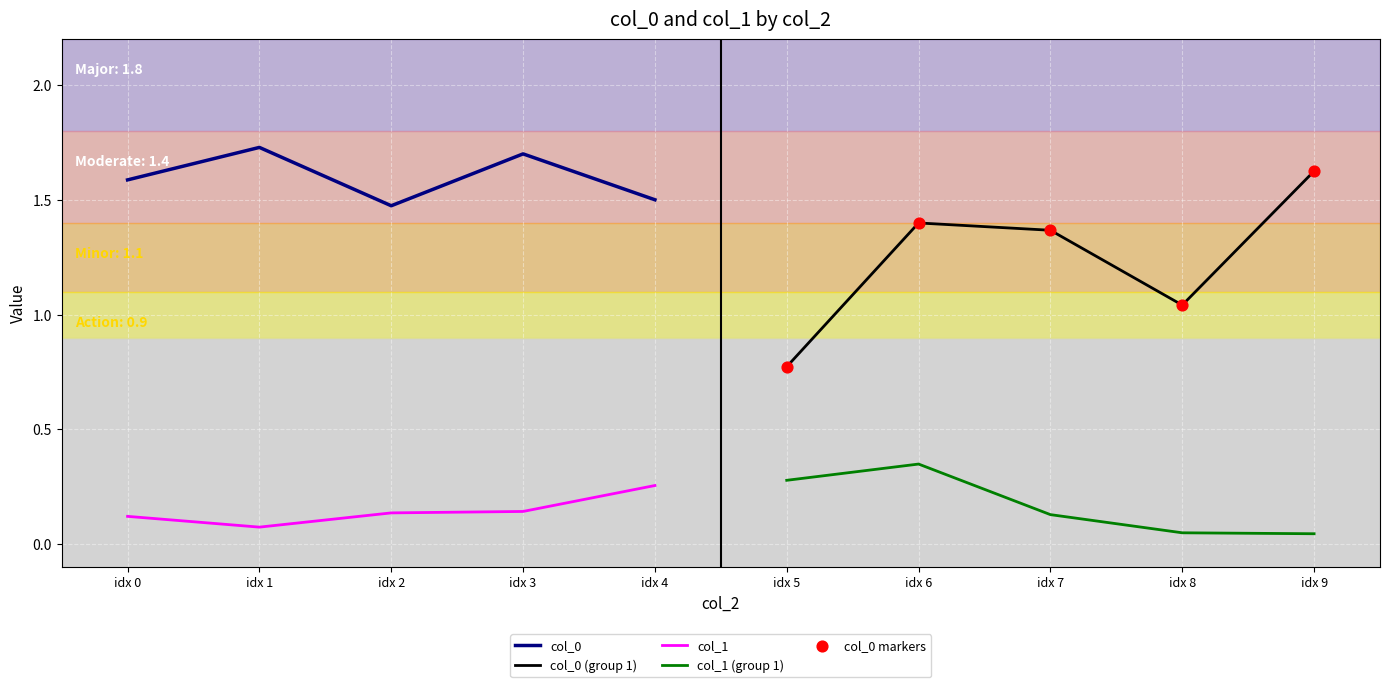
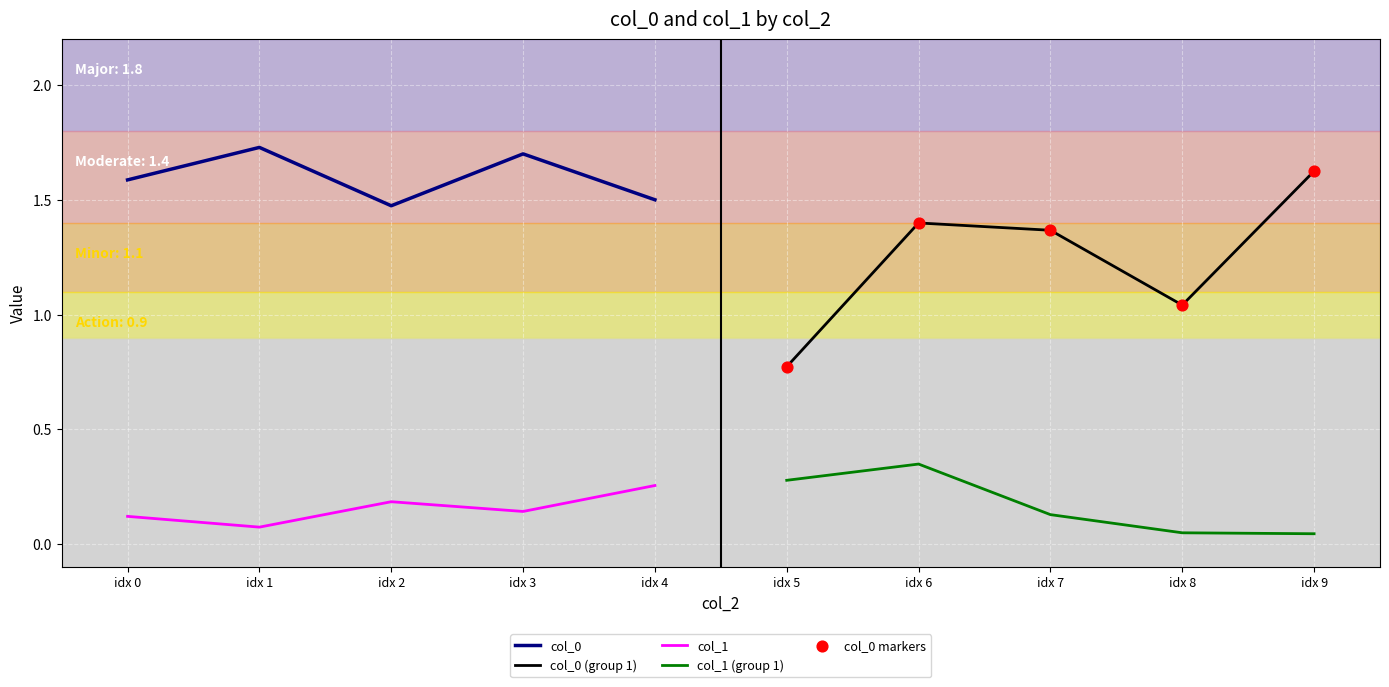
  {
    "col_0": {
      "idx 1": 1.73,
      "idx 2": 1.47,
      "idx 3": 1.70,
      "idx 4": 1.50
    },
    "col_0 markers": {
      "idx 5": 0.77,
      "idx 6": 1.40,
      "idx 7": 1.37,
      "idx 8": 1.04,
      "idx 9": 1.63
    },
    "col_1": {
      "idx 0": 0.12,
      "idx 1": 0.07,
-     "idx 2": 0.14,
+     "idx 2": 0.19,
      "idx 3": 0.14,
      "idx 4": 0.26
    },
    "col_1 (group 1)": {
      "idx 5": 0.28,
      "idx 6": 0.35,
      "idx 7": 0.13,
      "idx 8": 0.05,
      "idx 9": 0.05
    }
  }
